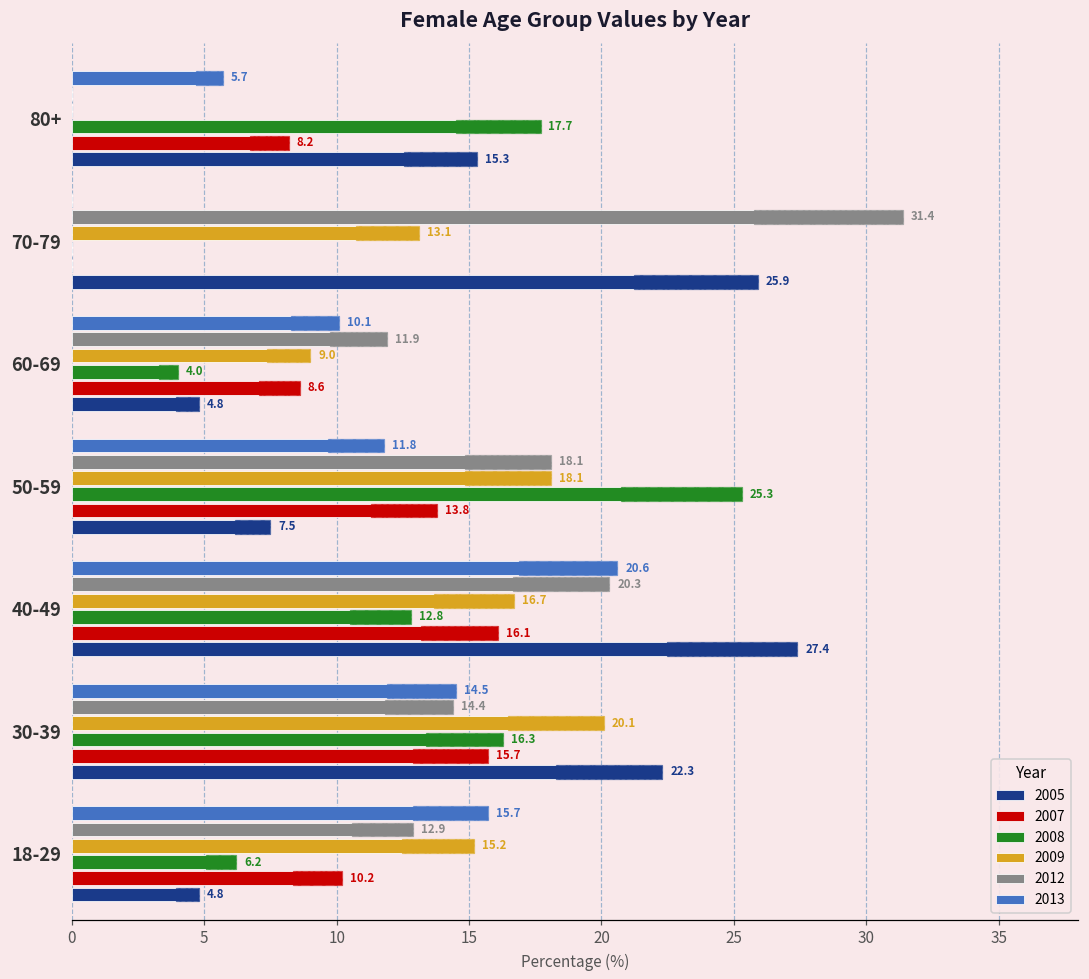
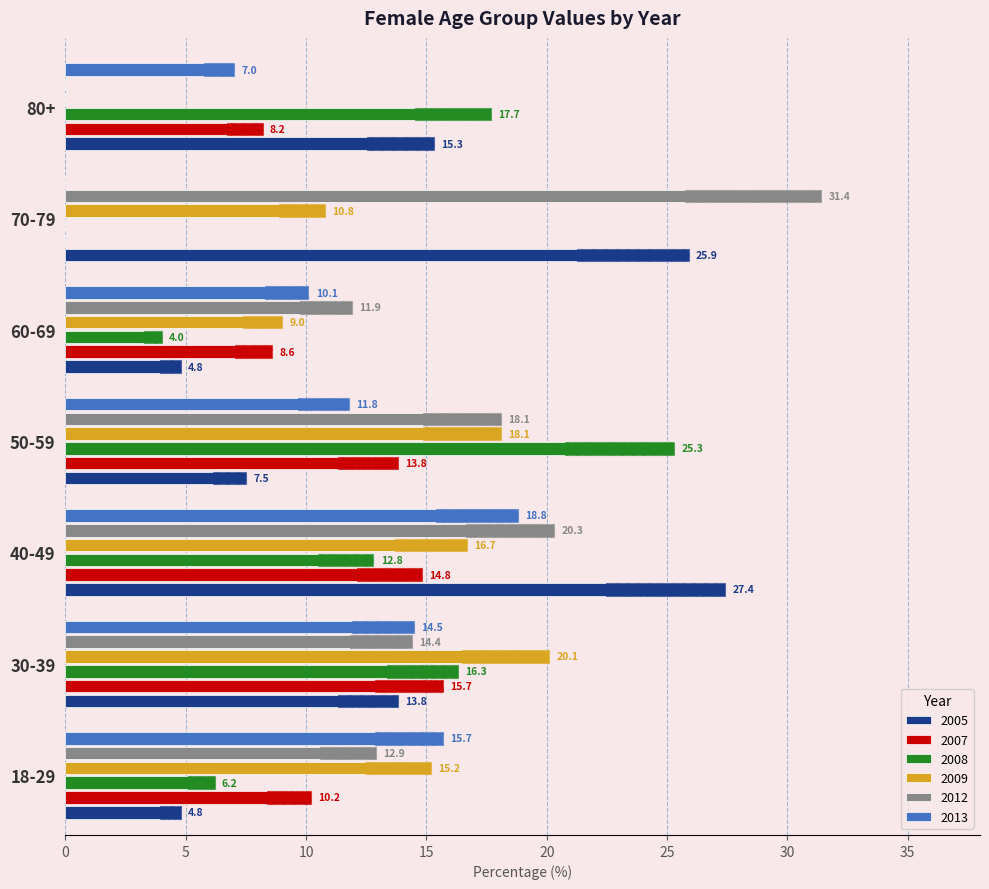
  {
    "2005": {
      "80+": 15.3,
      "70-79": 25.9,
      "60-69": 4.8,
      "50-59": 7.5,
      "40-49": 27.4,
-     "30-39": 22.3,
+     "30-39": 13.8,
      "18-29": 4.8
    },
    "2007": {
      "80+": 8.2,
      "60-69": 8.6,
      "50-59": 13.8,
-     "40-49": 16.1,
+     "40-49": 14.8,
      "30-39": 15.7,
      "18-29": 10.2
    },
    "2008": {
      "80+": 17.7,
      "60-69": 4.0,
      "50-59": 25.3,
      "40-49": 12.8,
      "30-39": 16.3,
      "18-29": 6.2
    },
    "2009": {
-     "70-79": 13.1,
+     "70-79": 10.8,
      "60-69": 9.0,
      "50-59": 18.1,
      "40-49": 16.7,
      "30-39": 20.1,
      "18-29": 15.2
    },
    "2012": {
      "70-79": 31.4,
      "60-69": 11.9,
      "50-59": 18.1,
      "40-49": 20.3,
      "30-39": 14.4,
      "18-29": 12.9
    },
    "2013": {
-     "80+": 5.7,
+     "80+": 7.0,
      "60-69": 10.1,
      "50-59": 11.8,
-     "40-49": 20.6,
+     "40-49": 18.8,
      "30-39": 14.5,
      "18-29": 15.7
    }
  }
